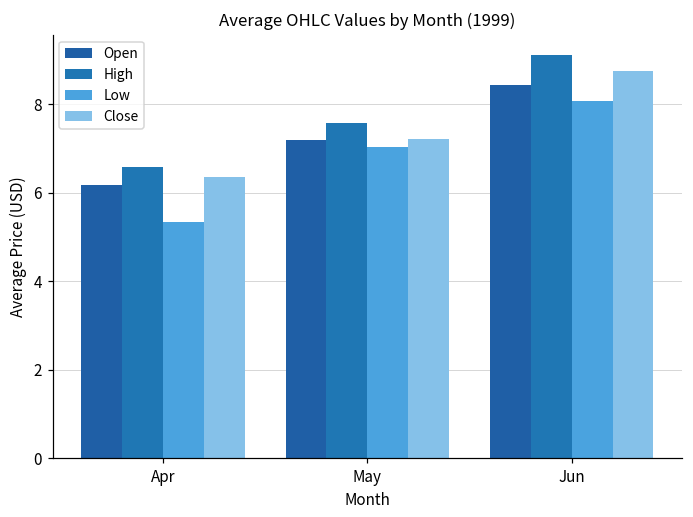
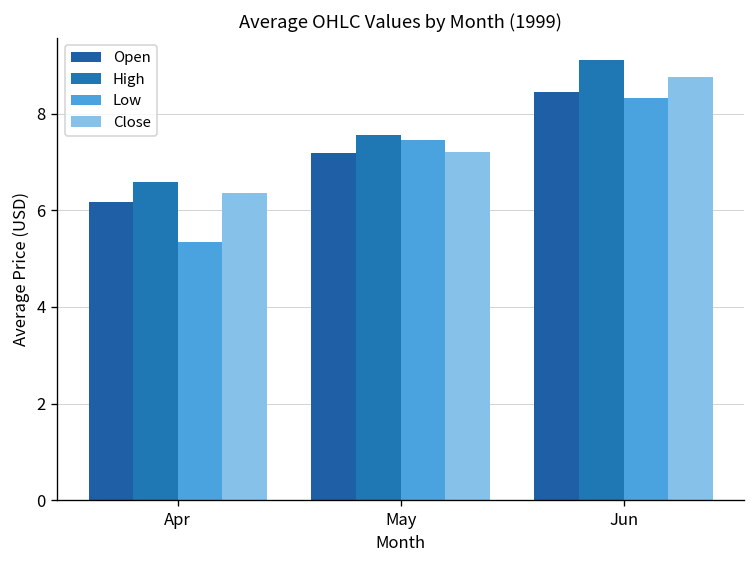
  {
    "Low": {
      "Apr": 5.4,
-     "May": 7.0,
-     "Jun": 8.1
+     "May": 7.5,
+     "Jun": 8.3
    },
    "Close": {
      "Apr": 6.4,
      "May": 7.2,
      "Jun": 8.8
    }
  }
